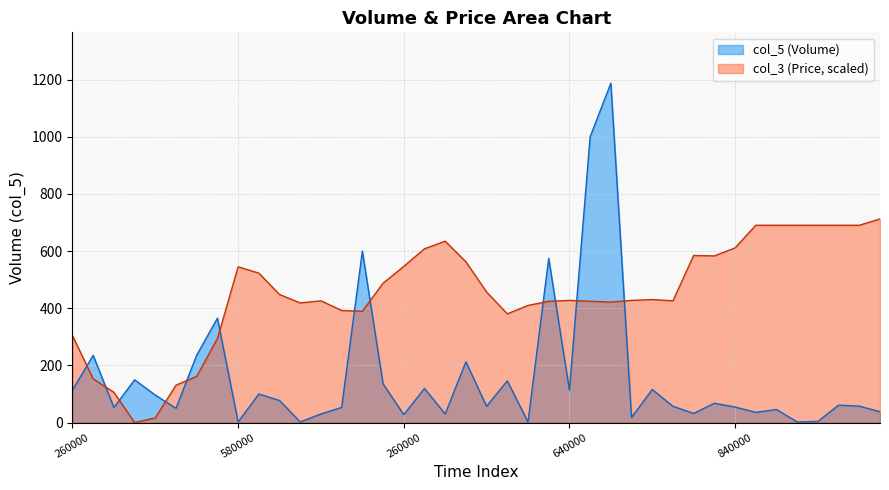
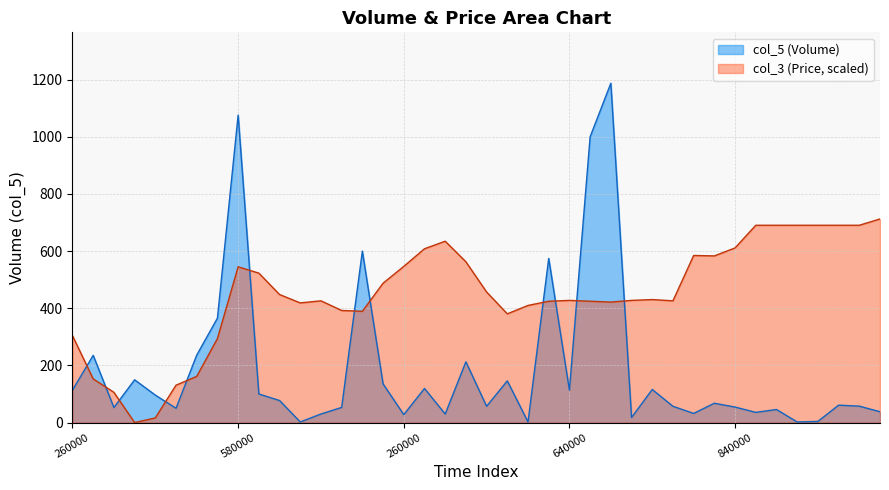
  {
    "col_5 (Volume)": {
-     "580000": 0,
+     "580000": 1080,
      "640000": 110,
      "840000": 50
    },
    "col_3 (Price, scaled)": {
      "580000": 550,
      "640000": 430,
      "840000": 610
    }
  }
